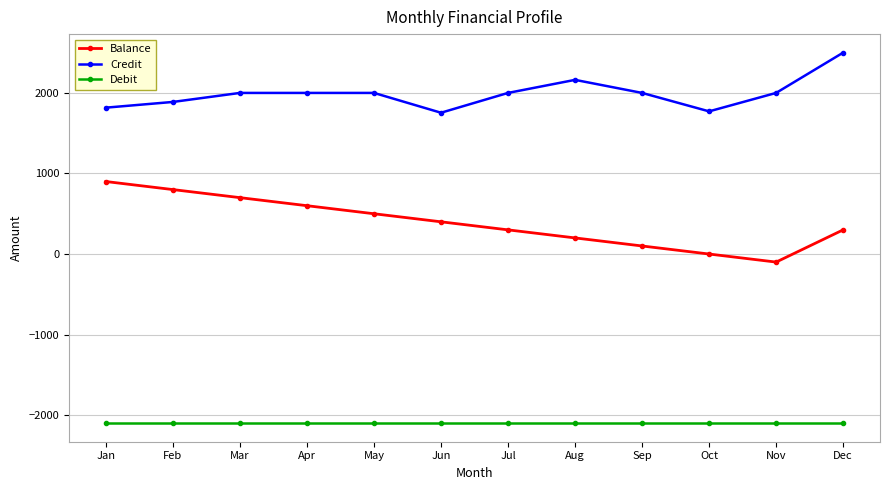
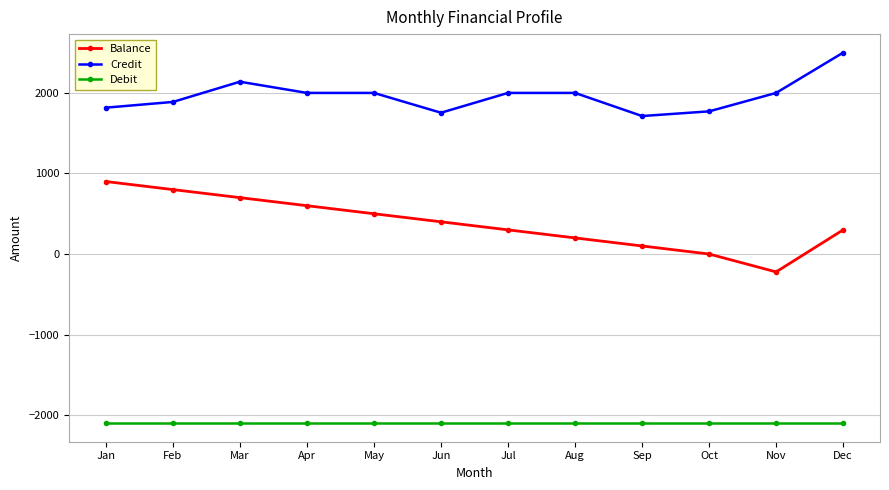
  {
    "Balance": {
      "Jan": 900,
      "Feb": 800,
      "Mar": 700,
      "Apr": 600,
      "May": 500,
      "Jun": 400,
      "Jul": 300,
      "Aug": 200,
      "Sep": 100,
      "Oct": 0,
-     "Nov": -100,
+     "Nov": -200,
      "Dec": 300
    },
    "Credit": {
      "Jan": 1800,
      "Feb": 1900,
-     "Mar": 2000,
+     "Mar": 2100,
      "Apr": 2000,
      "May": 2000,
      "Jun": 1800,
      "Jul": 2000,
-     "Aug": 2200,
-     "Sep": 2000,
+     "Aug": 2000,
+     "Sep": 1700,
      "Oct": 1800,
      "Nov": 2000,
      "Dec": 2500
    },
    "Debit": {
      "Jan": -2100,
      "Feb": -2100,
      "Mar": -2100,
      "Apr": -2100,
      "May": -2100,
      "Jun": -2100,
      "Jul": -2100,
      "Aug": -2100,
      "Sep": -2100,
      "Oct": -2100,
      "Nov": -2100,
      "Dec": -2100
    }
  }
